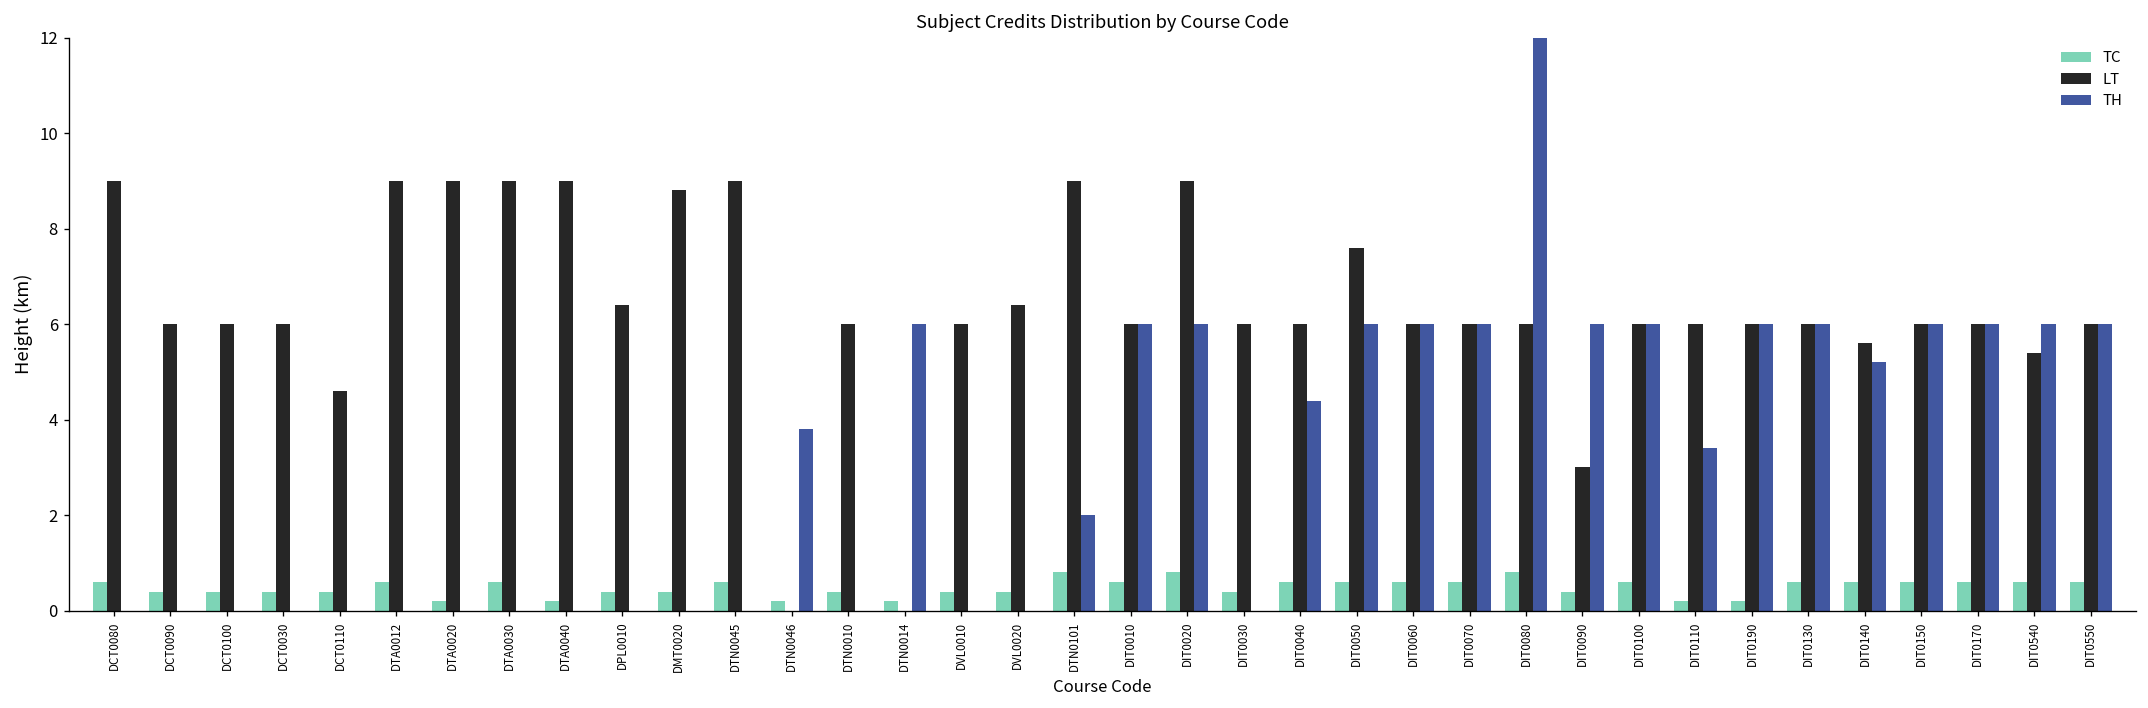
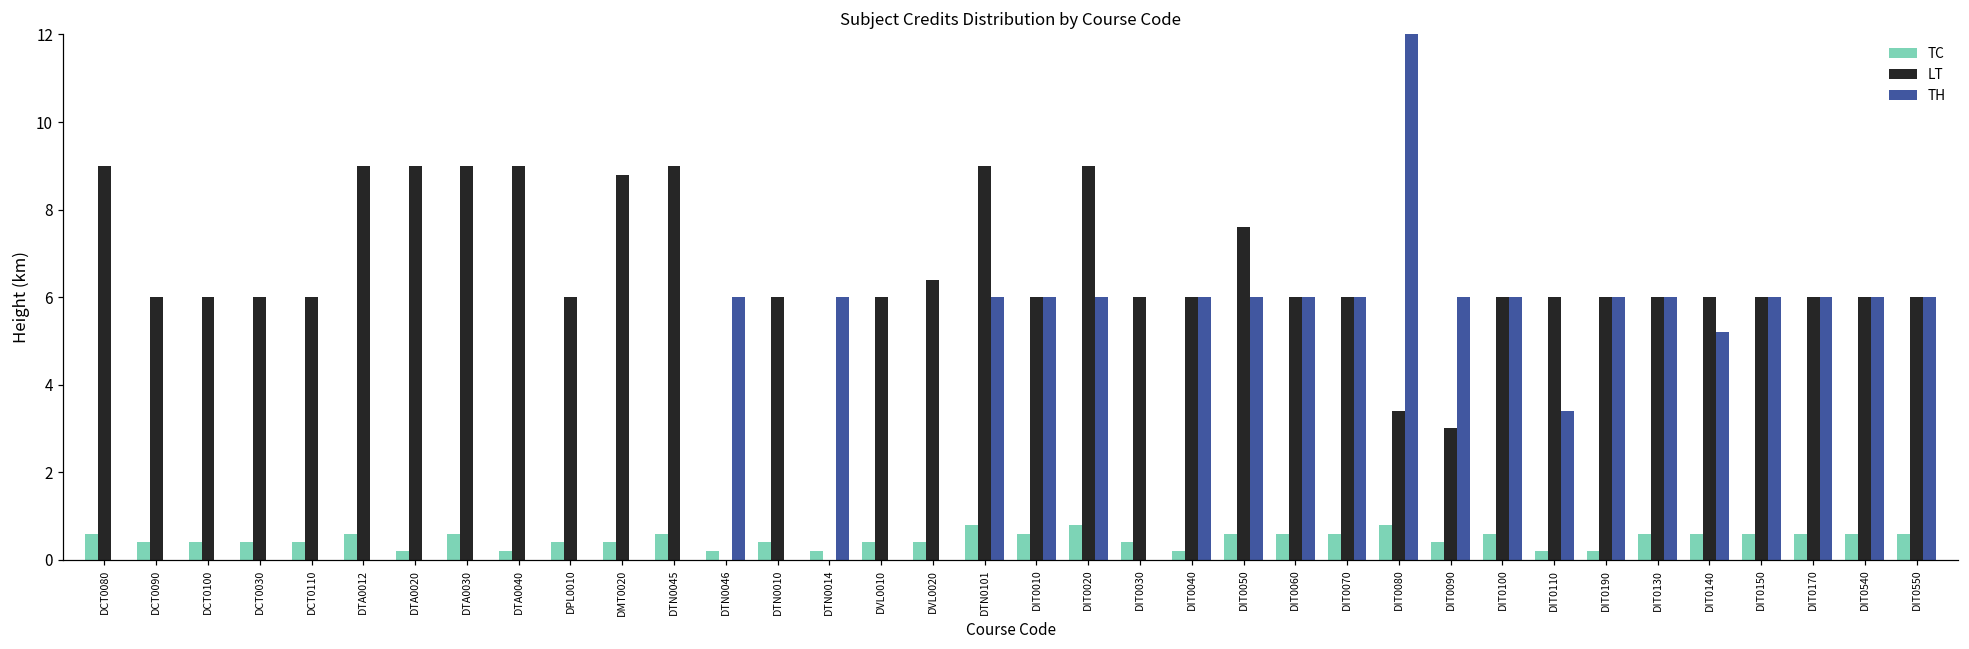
  {
    "TC": {
      "DCT0080": 0.6,
      "DCT0090": 0.4,
      "DCT0100": 0.4,
      "DCT0030": 0.4,
      "DCT0110": 0.4,
      "DTA0012": 0.6,
      "DTA0020": 0.2,
      "DTA0030": 0.6,
      "DTA0040": 0.2,
      "DPL0010": 0.4,
      "DMT0020": 0.4,
      "DTN0045": 0.6,
      "DTN0046": 0.2,
      "DTN0010": 0.4,
      "DTN0014": 0.2,
      "DVL0010": 0.4,
      "DVL0020": 0.4,
      "DTN0101": 0.8,
      "DIT0010": 0.6,
      "DIT0020": 0.8,
      "DIT0030": 0.4,
-     "DIT0040": 0.6,
+     "DIT0040": 0.2,
      "DIT0050": 0.6,
      "DIT0060": 0.6,
      "DIT0070": 0.6,
      "DIT0080": 0.8,
      "DIT0090": 0.4,
      "DIT0100": 0.6,
      "DIT0110": 0.2,
      "DIT0190": 0.2,
      "DIT0130": 0.6,
      "DIT0140": 0.6,
      "DIT0150": 0.6,
      "DIT0170": 0.6,
      "DIT0540": 0.6,
      "DIT0550": 0.6
    },
    "LT": {
      "DCT0080": 9.0,
      "DCT0090": 6.0,
      "DCT0100": 6.0,
      "DCT0030": 6.0,
-     "DCT0110": 4.6,
+     "DCT0110": 6.0,
      "DTA0012": 9.0,
      "DTA0020": 9.0,
      "DTA0030": 9.0,
      "DTA0040": 9.0,
-     "DPL0010": 6.4,
+     "DPL0010": 6.0,
      "DMT0020": 8.8,
      "DTN0045": 9.0,
      "DTN0046": 0.0,
      "DTN0010": 6.0,
      "DTN0014": 0.0,
      "DVL0010": 6.0,
      "DVL0020": 6.4,
      "DTN0101": 9.0,
      "DIT0010": 6.0,
      "DIT0020": 9.0,
      "DIT0030": 6.0,
      "DIT0040": 6.0,
      "DIT0050": 7.6,
      "DIT0060": 6.0,
      "DIT0070": 6.0,
-     "DIT0080": 6.0,
+     "DIT0080": 3.4,
      "DIT0090": 3.0,
      "DIT0100": 6.0,
      "DIT0110": 6.0,
      "DIT0190": 6.0,
      "DIT0130": 6.0,
-     "DIT0140": 5.6,
+     "DIT0140": 6.0,
      "DIT0150": 6.0,
      "DIT0170": 6.0,
-     "DIT0540": 5.4,
+     "DIT0540": 6.0,
      "DIT0550": 6.0
    },
    "TH": {
      "DCT0080": 0.0,
      "DCT0090": 0.0,
      "DCT0100": 0.0,
      "DCT0030": 0.0,
      "DCT0110": 0.0,
      "DTA0012": 0.0,
      "DTA0020": 0.0,
      "DTA0030": 0.0,
      "DTA0040": 0.0,
      "DPL0010": 0.0,
      "DMT0020": 0.0,
      "DTN0045": 0.0,
-     "DTN0046": 3.8,
+     "DTN0046": 6.0,
      "DTN0010": 0.0,
      "DTN0014": 6.0,
      "DVL0010": 0.0,
      "DVL0020": 0.0,
-     "DTN0101": 2.0,
+     "DTN0101": 6.0,
      "DIT0010": 6.0,
      "DIT0020": 6.0,
      "DIT0030": 0.0,
-     "DIT0040": 4.4,
+     "DIT0040": 6.0,
      "DIT0050": 6.0,
      "DIT0060": 6.0,
      "DIT0070": 6.0,
      "DIT0080": 12.0,
      "DIT0090": 6.0,
      "DIT0100": 6.0,
      "DIT0110": 3.4,
      "DIT0190": 6.0,
      "DIT0130": 6.0,
      "DIT0140": 5.2,
      "DIT0150": 6.0,
      "DIT0170": 6.0,
      "DIT0540": 6.0,
      "DIT0550": 6.0
    }
  }
